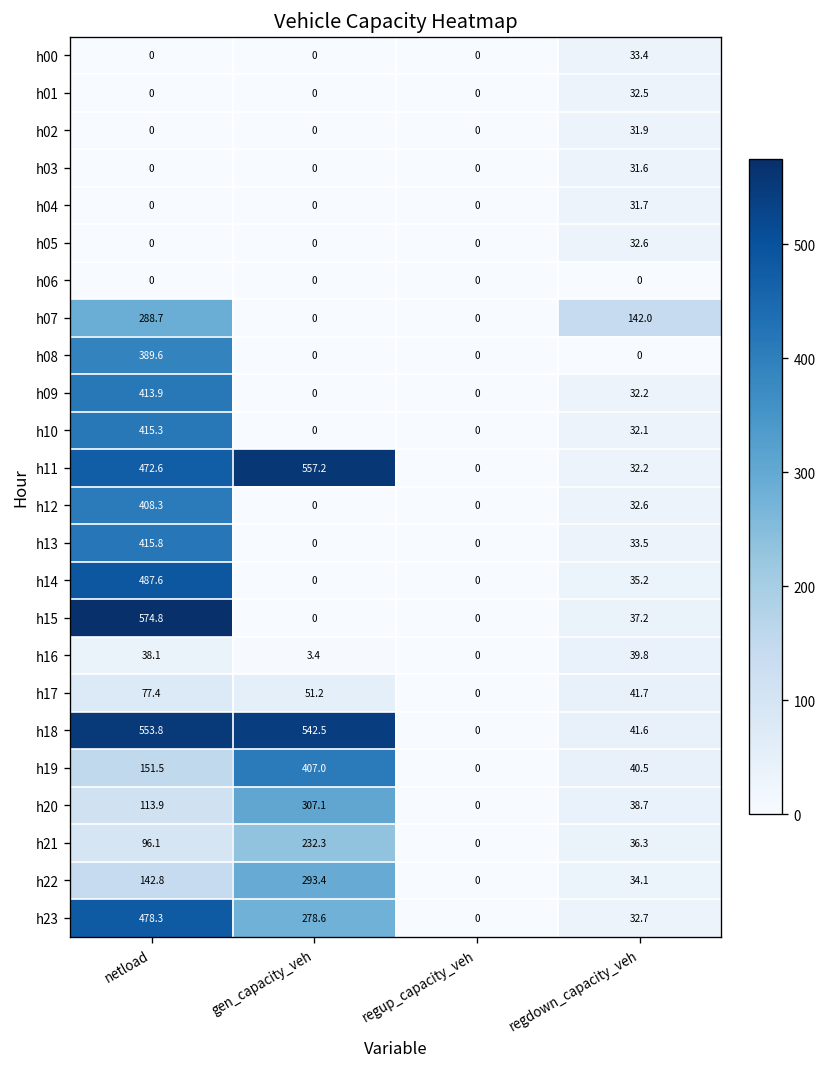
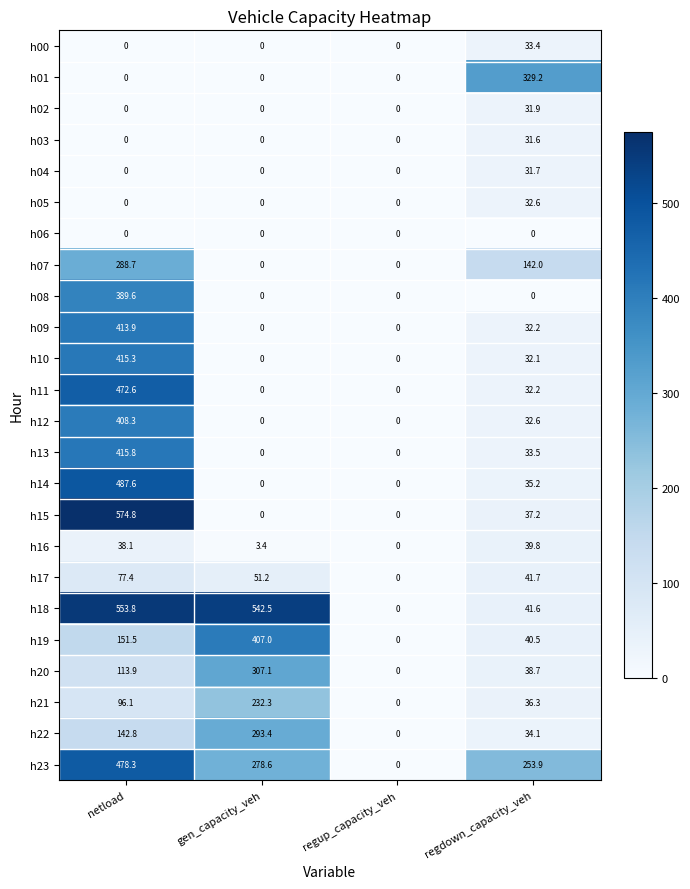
  {
    "h00": {
      "netload": 0,
      "gen_capacity_veh": 0,
      "regup_capacity_veh": 0,
      "regdown_capacity_veh": 33.4
    },
    "h01": {
      "netload": 0,
      "gen_capacity_veh": 0,
      "regup_capacity_veh": 0,
-     "regdown_capacity_veh": 32.5
+     "regdown_capacity_veh": 329.2
    },
    "h02": {
      "netload": 0,
      "gen_capacity_veh": 0,
      "regup_capacity_veh": 0,
      "regdown_capacity_veh": 31.9
    },
    "h03": {
      "netload": 0,
      "gen_capacity_veh": 0,
      "regup_capacity_veh": 0,
      "regdown_capacity_veh": 31.6
    },
    "h04": {
      "netload": 0,
      "gen_capacity_veh": 0,
      "regup_capacity_veh": 0,
      "regdown_capacity_veh": 31.7
    },
    "h05": {
      "netload": 0,
      "gen_capacity_veh": 0,
      "regup_capacity_veh": 0,
      "regdown_capacity_veh": 32.6
    },
    "h06": {
      "netload": 0,
      "gen_capacity_veh": 0,
      "regup_capacity_veh": 0,
      "regdown_capacity_veh": 0
    },
    "h07": {
      "netload": 288.7,
      "gen_capacity_veh": 0,
      "regup_capacity_veh": 0,
      "regdown_capacity_veh": 142.0
    },
    "h08": {
      "netload": 389.6,
      "gen_capacity_veh": 0,
      "regup_capacity_veh": 0,
      "regdown_capacity_veh": 0
    },
    "h09": {
      "netload": 413.9,
      "gen_capacity_veh": 0,
      "regup_capacity_veh": 0,
      "regdown_capacity_veh": 32.2
    },
    "h10": {
      "netload": 415.3,
      "gen_capacity_veh": 0,
      "regup_capacity_veh": 0,
      "regdown_capacity_veh": 32.1
    },
    "h11": {
      "netload": 472.6,
-     "gen_capacity_veh": 557.2,
+     "gen_capacity_veh": 0,
      "regup_capacity_veh": 0,
      "regdown_capacity_veh": 32.2
    },
    "h12": {
      "netload": 408.3,
      "gen_capacity_veh": 0,
      "regup_capacity_veh": 0,
      "regdown_capacity_veh": 32.6
    },
    "h13": {
      "netload": 415.8,
      "gen_capacity_veh": 0,
      "regup_capacity_veh": 0,
      "regdown_capacity_veh": 33.5
    },
    "h14": {
      "netload": 487.6,
      "gen_capacity_veh": 0,
      "regup_capacity_veh": 0,
      "regdown_capacity_veh": 35.2
    },
    "h15": {
      "netload": 574.8,
      "gen_capacity_veh": 0,
      "regup_capacity_veh": 0,
      "regdown_capacity_veh": 37.2
    },
    "h16": {
      "netload": 38.1,
      "gen_capacity_veh": 3.4,
      "regup_capacity_veh": 0,
      "regdown_capacity_veh": 39.8
    },
    "h17": {
      "netload": 77.4,
      "gen_capacity_veh": 51.2,
      "regup_capacity_veh": 0,
      "regdown_capacity_veh": 41.7
    },
    "h18": {
      "netload": 553.8,
      "gen_capacity_veh": 542.5,
      "regup_capacity_veh": 0,
      "regdown_capacity_veh": 41.6
    },
    "h19": {
      "netload": 151.5,
      "gen_capacity_veh": 407.0,
      "regup_capacity_veh": 0,
      "regdown_capacity_veh": 40.5
    },
    "h20": {
      "netload": 113.9,
      "gen_capacity_veh": 307.1,
      "regup_capacity_veh": 0,
      "regdown_capacity_veh": 38.7
    },
    "h21": {
      "netload": 96.1,
      "gen_capacity_veh": 232.3,
      "regup_capacity_veh": 0,
      "regdown_capacity_veh": 36.3
    },
    "h22": {
      "netload": 142.8,
      "gen_capacity_veh": 293.4,
      "regup_capacity_veh": 0,
      "regdown_capacity_veh": 34.1
    },
    "h23": {
      "netload": 478.3,
      "gen_capacity_veh": 278.6,
      "regup_capacity_veh": 0,
-     "regdown_capacity_veh": 32.7
+     "regdown_capacity_veh": 253.9
    }
  }
